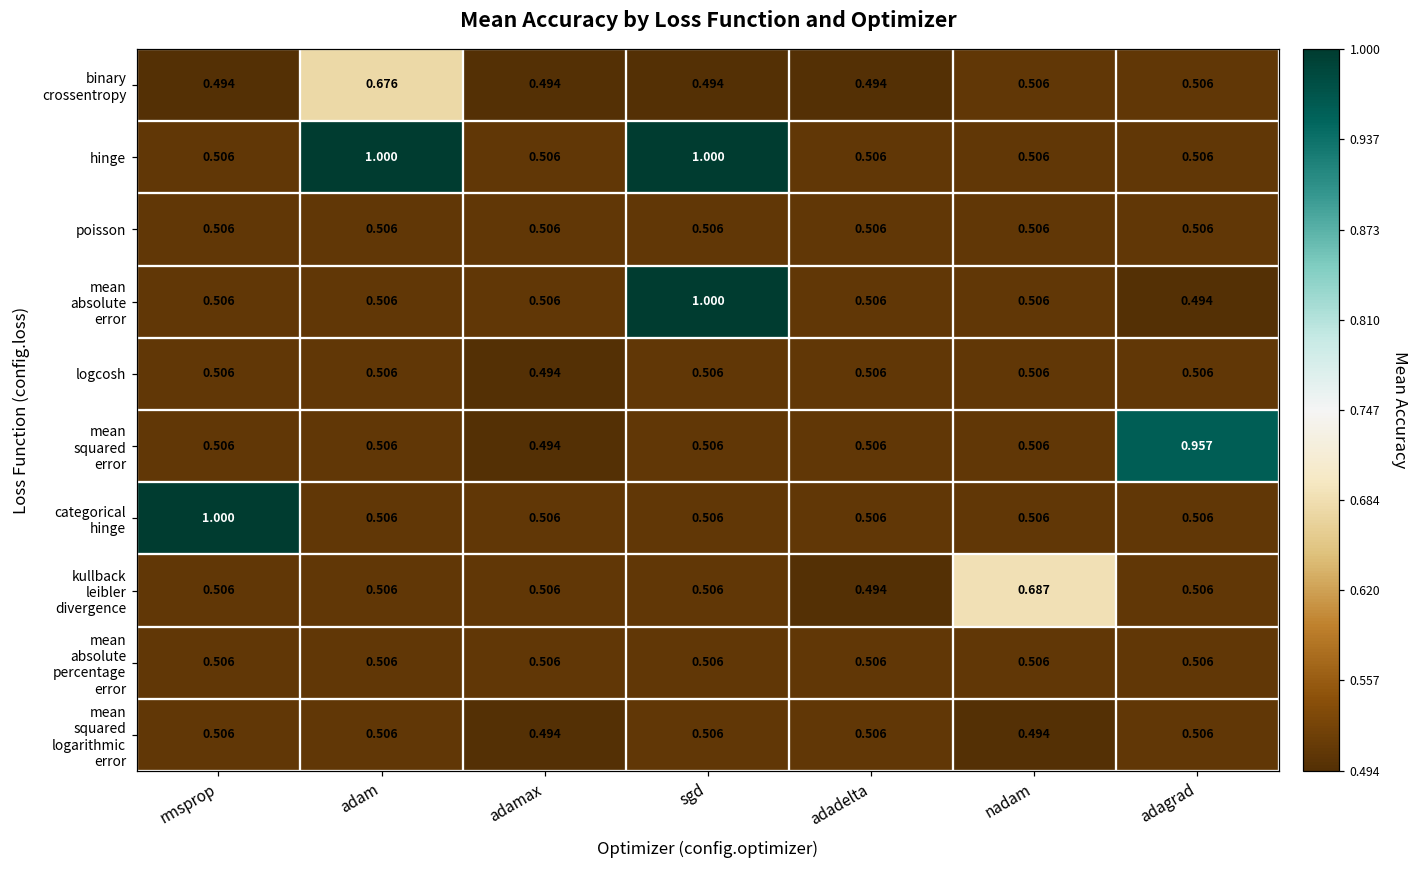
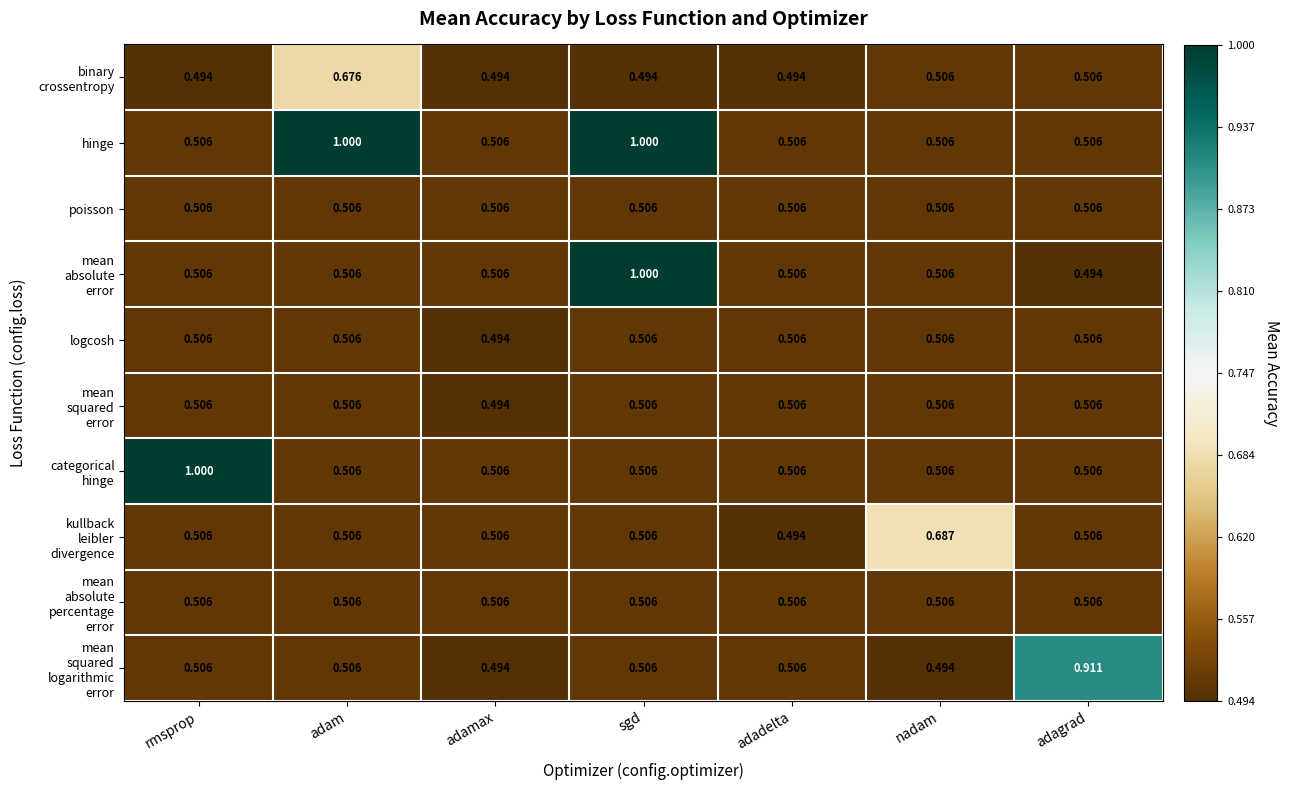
  {
    "binary crossentropy": {
      "rmsprop": 0.494,
      "adam": 0.676,
      "adamax": 0.494,
      "sgd": 0.494,
      "adadelta": 0.494,
      "nadam": 0.506,
      "adagrad": 0.506
    },
    "hinge": {
      "rmsprop": 0.506,
      "adam": 1.000,
      "adamax": 0.506,
      "sgd": 1.000,
      "adadelta": 0.506,
      "nadam": 0.506,
      "adagrad": 0.506
    },
    "poisson": {
      "rmsprop": 0.506,
      "adam": 0.506,
      "adamax": 0.506,
      "sgd": 0.506,
      "adadelta": 0.506,
      "nadam": 0.506,
      "adagrad": 0.506
    },
    "mean absolute error": {
      "rmsprop": 0.506,
      "adam": 0.506,
      "adamax": 0.506,
      "sgd": 1.000,
      "adadelta": 0.506,
      "nadam": 0.506,
      "adagrad": 0.494
    },
    "logcosh": {
      "rmsprop": 0.506,
      "adam": 0.506,
      "adamax": 0.494,
      "sgd": 0.506,
      "adadelta": 0.506,
      "nadam": 0.506,
      "adagrad": 0.506
    },
    "mean squared error": {
      "rmsprop": 0.506,
      "adam": 0.506,
      "adamax": 0.494,
      "sgd": 0.506,
      "adadelta": 0.506,
      "nadam": 0.506,
-     "adagrad": 0.957
+     "adagrad": 0.506
    },
    "categorical hinge": {
      "rmsprop": 1.000,
      "adam": 0.506,
      "adamax": 0.506,
      "sgd": 0.506,
      "adadelta": 0.506,
      "nadam": 0.506,
      "adagrad": 0.506
    },
    "kullback leibler divergence": {
      "rmsprop": 0.506,
      "adam": 0.506,
      "adamax": 0.506,
      "sgd": 0.506,
      "adadelta": 0.494,
      "nadam": 0.687,
      "adagrad": 0.506
    },
    "mean absolute percentage error": {
      "rmsprop": 0.506,
      "adam": 0.506,
      "adamax": 0.506,
      "sgd": 0.506,
      "adadelta": 0.506,
      "nadam": 0.506,
      "adagrad": 0.506
    },
    "mean squared logarithmic error": {
      "rmsprop": 0.506,
      "adam": 0.506,
      "adamax": 0.494,
      "sgd": 0.506,
      "adadelta": 0.506,
      "nadam": 0.494,
-     "adagrad": 0.506
+     "adagrad": 0.911
    }
  }
